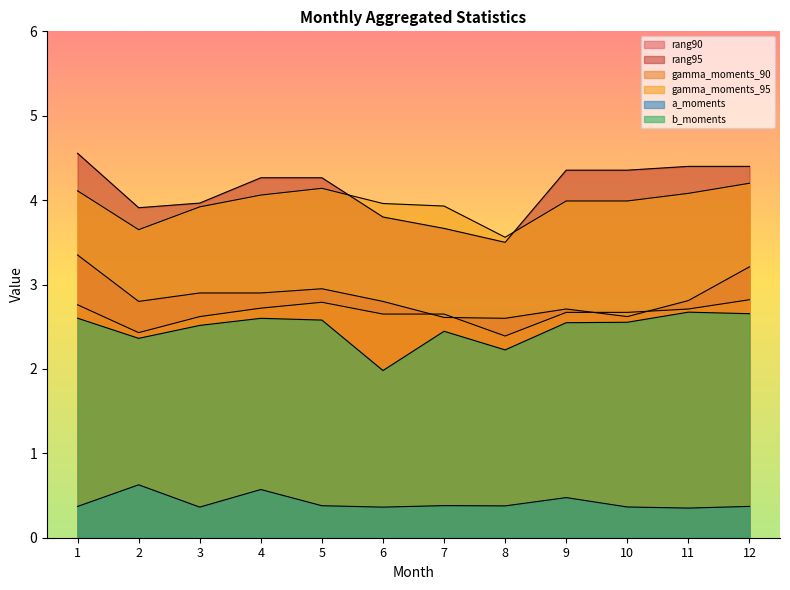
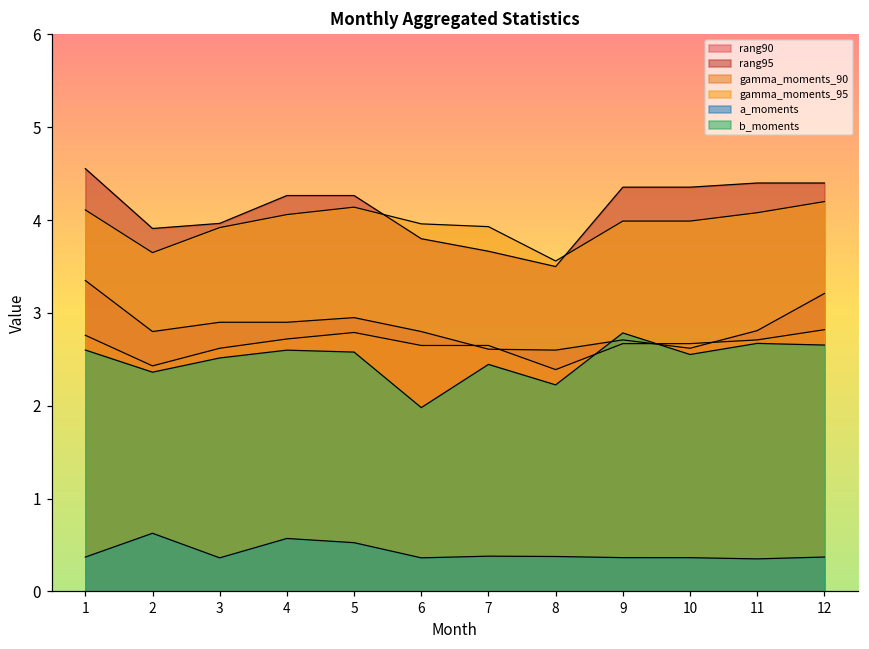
  {
    "a_moments": {
      "1": 0.4,
      "2": 0.6,
      "3": 0.4,
      "4": 0.6,
-     "5": 0.4,
+     "5": 0.5,
      "6": 0.4,
      "7": 0.4,
      "8": 0.4,
-     "9": 0.5,
+     "9": 0.4,
      "10": 0.4,
      "11": 0.4,
      "12": 0.4
    },
    "b_moments": {
      "1": 2.6,
      "2": 2.4,
      "3": 2.5,
      "4": 2.6,
      "5": 2.6,
      "6": 2.0,
      "7": 2.4,
      "8": 2.2,
-     "9": 2.5,
+     "9": 2.8,
      "10": 2.6,
      "11": 2.7,
      "12": 2.7
    }
  }
